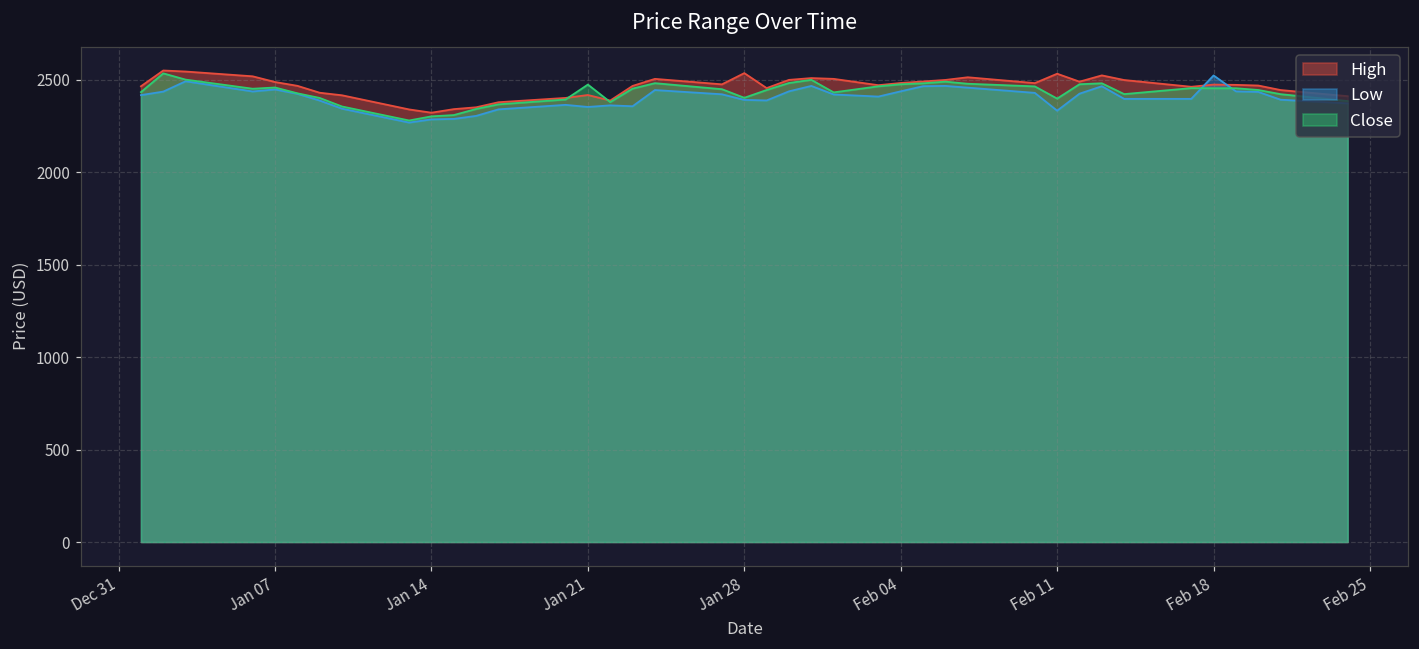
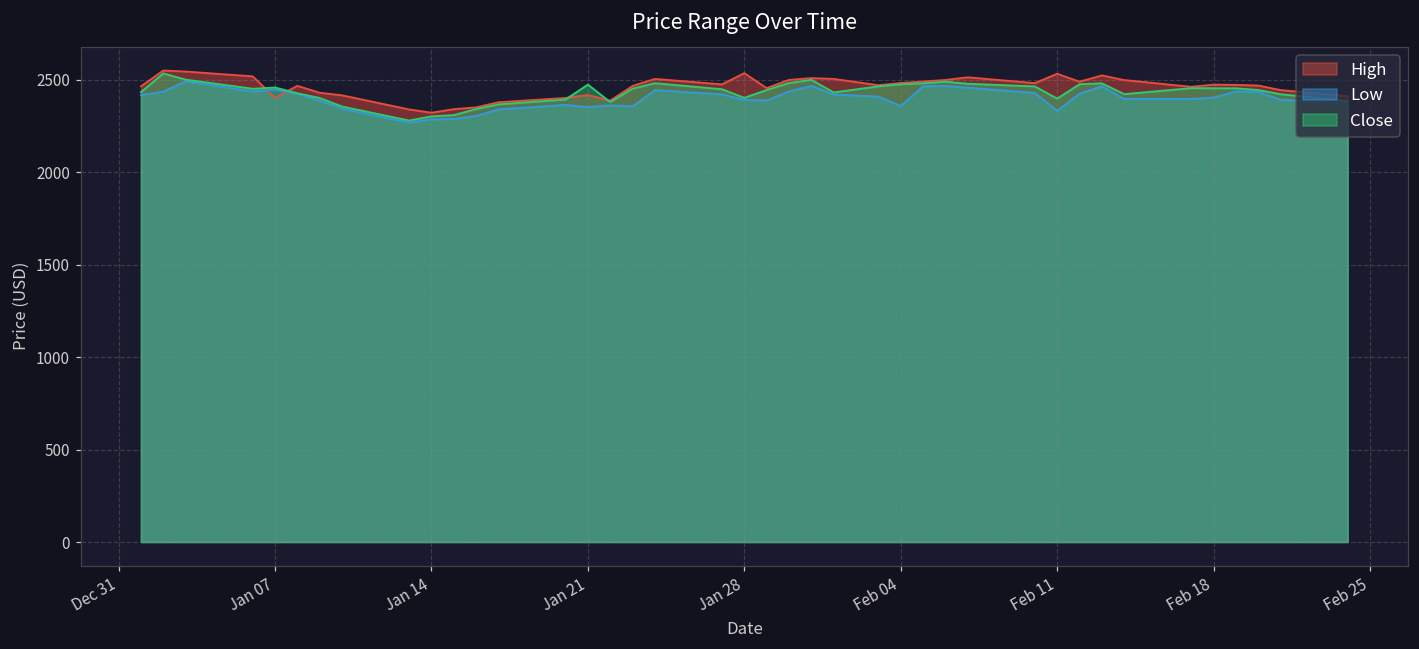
  {
    "High": {
-     "Jan 07": 2490,
+     "Jan 07": 2400,
      "Jan 14": 2320,
      "Jan 21": 2420,
      "Jan 28": 2540,
      "Feb 11": 2530,
      "Feb 18": 2470
    },
    "Low": {
      "Jan 14": 2290,
      "Jan 21": 2350,
-     "Feb 04": 2440,
+     "Feb 04": 2360,
      "Feb 11": 2330,
-     "Feb 18": 2520
+     "Feb 18": 2400
    },
    "Close": {
      "Jan 14": 2300,
      "Jan 21": 2470,
      "Feb 11": 2400,
      "Feb 18": 2450
    }
  }
